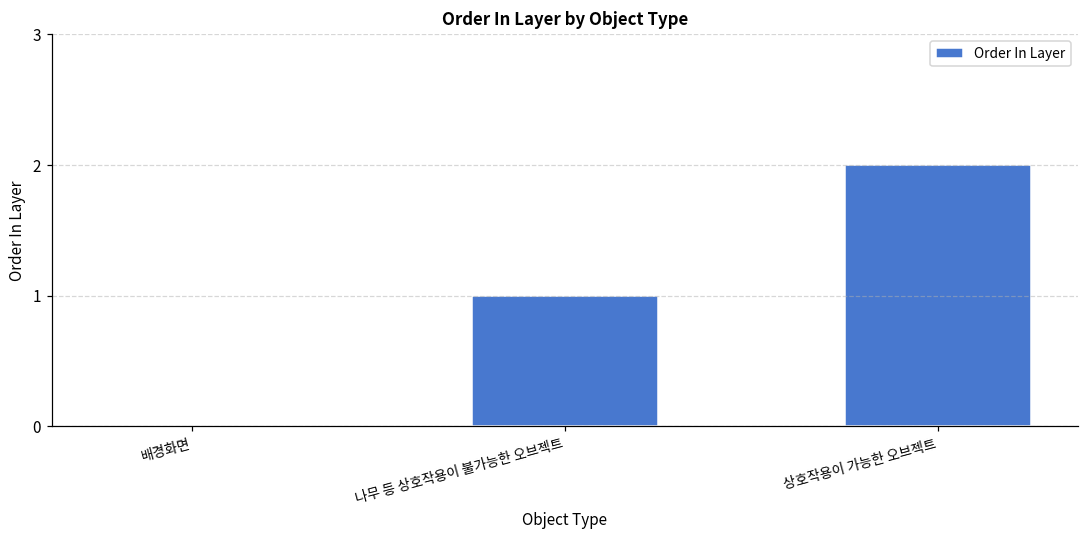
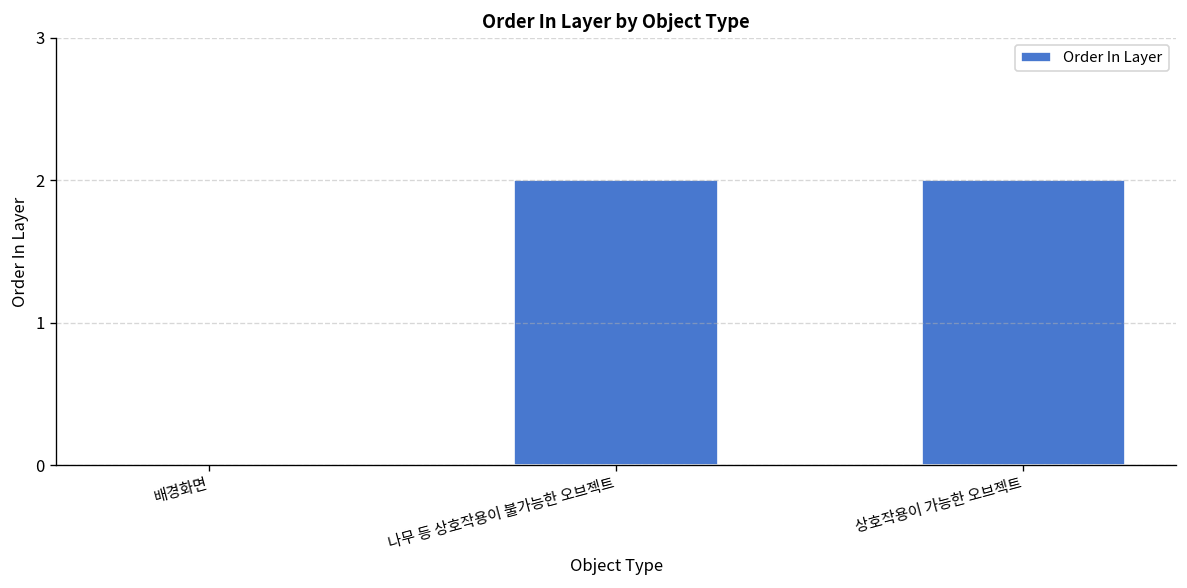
  {
    "배경화면": 0,
-   "나무 등 상호작용이 불가능한 오브젝트": 1,
+   "나무 등 상호작용이 불가능한 오브젝트": 2,
    "상호작용이 가능한 오브젝트": 2
  }
